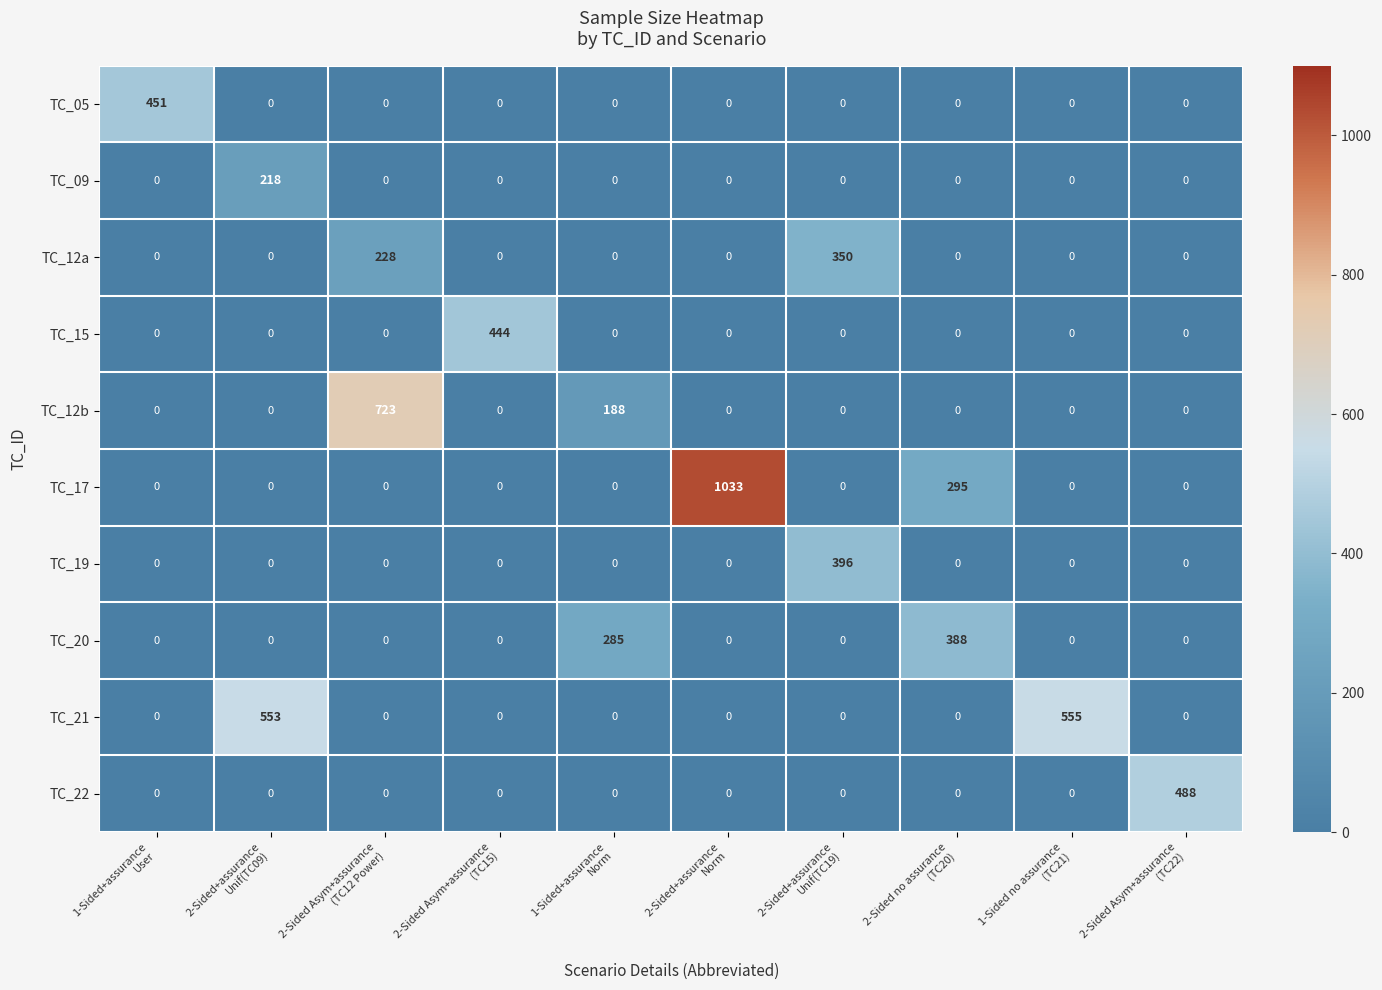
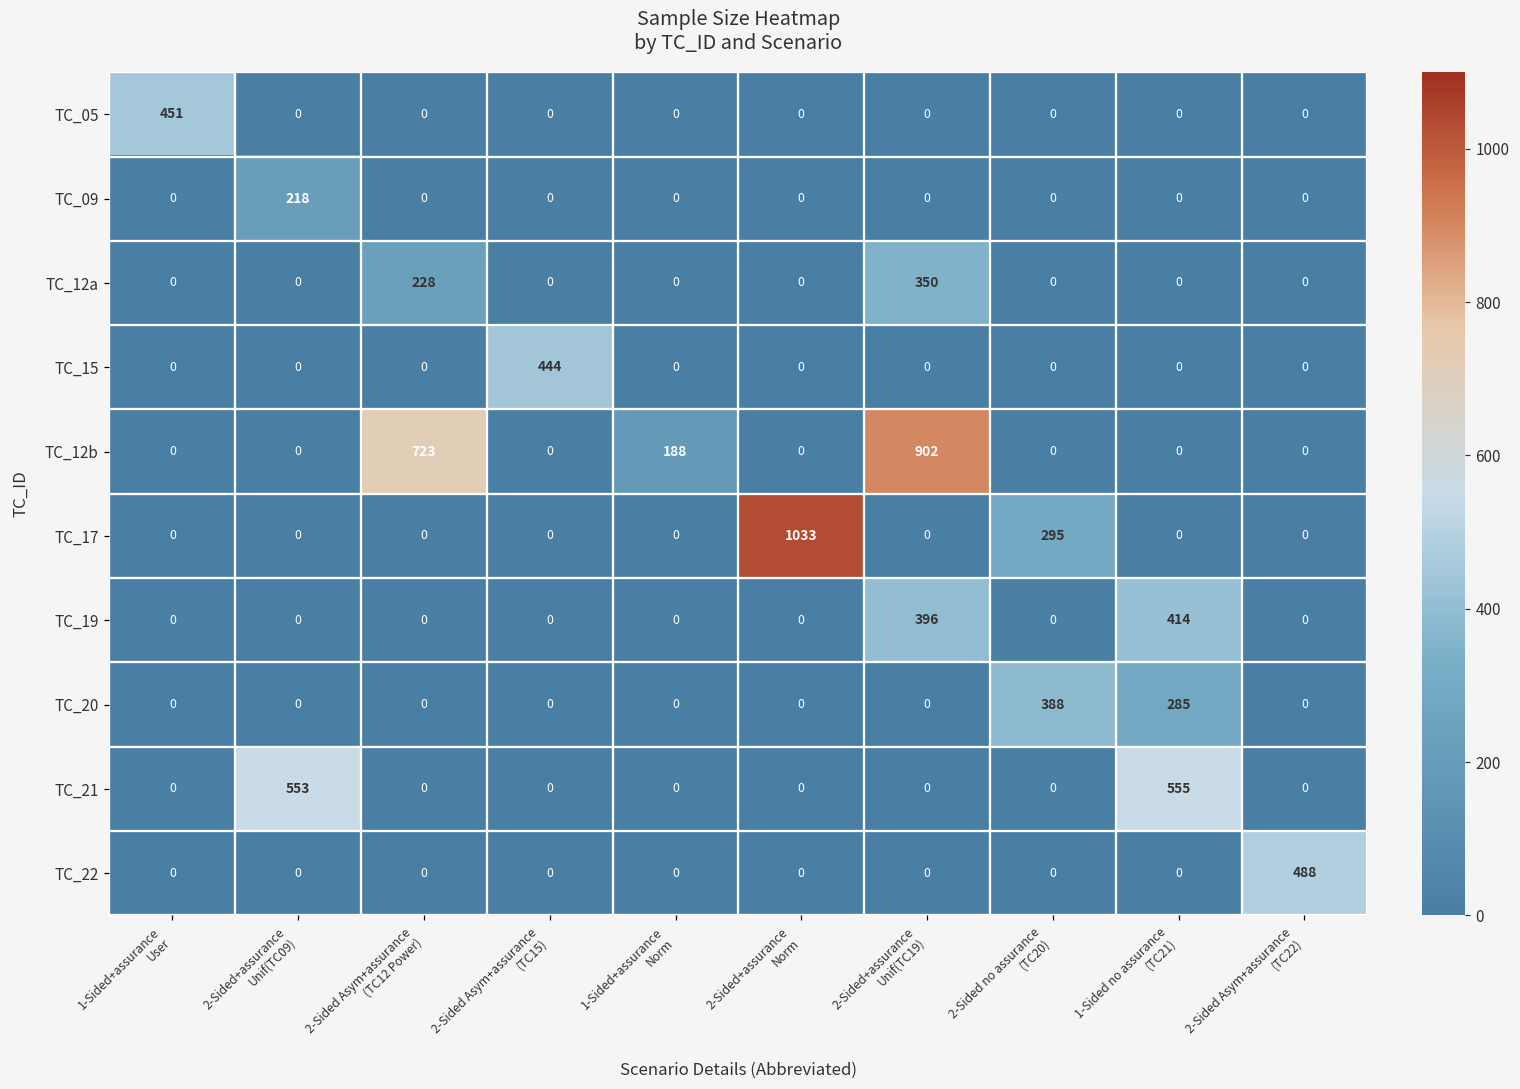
  {
    "TC_05": {
      "1-Sided+assurance User": 451,
      "2-Sided+assurance Unif(TC09)": 0,
      "2-Sided Asym+assurance (TC12 Power)": 0,
      "2-Sided Asym+assurance (TC15)": 0,
      "1-Sided+assurance Norm": 0,
      "2-Sided+assurance Norm": 0,
      "2-Sided+assurance Unif(TC19)": 0,
      "2-Sided no assurance (TC20)": 0,
      "1-Sided no assurance (TC21)": 0,
      "2-Sided Asym+assurance (TC22)": 0
    },
    "TC_09": {
      "1-Sided+assurance User": 0,
      "2-Sided+assurance Unif(TC09)": 218,
      "2-Sided Asym+assurance (TC12 Power)": 0,
      "2-Sided Asym+assurance (TC15)": 0,
      "1-Sided+assurance Norm": 0,
      "2-Sided+assurance Norm": 0,
      "2-Sided+assurance Unif(TC19)": 0,
      "2-Sided no assurance (TC20)": 0,
      "1-Sided no assurance (TC21)": 0,
      "2-Sided Asym+assurance (TC22)": 0
    },
    "TC_12a": {
      "1-Sided+assurance User": 0,
      "2-Sided+assurance Unif(TC09)": 0,
      "2-Sided Asym+assurance (TC12 Power)": 228,
      "2-Sided Asym+assurance (TC15)": 0,
      "1-Sided+assurance Norm": 0,
      "2-Sided+assurance Norm": 0,
      "2-Sided+assurance Unif(TC19)": 350,
      "2-Sided no assurance (TC20)": 0,
      "1-Sided no assurance (TC21)": 0,
      "2-Sided Asym+assurance (TC22)": 0
    },
    "TC_15": {
      "1-Sided+assurance User": 0,
      "2-Sided+assurance Unif(TC09)": 0,
      "2-Sided Asym+assurance (TC12 Power)": 0,
      "2-Sided Asym+assurance (TC15)": 444,
      "1-Sided+assurance Norm": 0,
      "2-Sided+assurance Norm": 0,
      "2-Sided+assurance Unif(TC19)": 0,
      "2-Sided no assurance (TC20)": 0,
      "1-Sided no assurance (TC21)": 0,
      "2-Sided Asym+assurance (TC22)": 0
    },
    "TC_12b": {
      "1-Sided+assurance User": 0,
      "2-Sided+assurance Unif(TC09)": 0,
      "2-Sided Asym+assurance (TC12 Power)": 723,
      "2-Sided Asym+assurance (TC15)": 0,
      "1-Sided+assurance Norm": 188,
      "2-Sided+assurance Norm": 0,
-     "2-Sided+assurance Unif(TC19)": 0,
+     "2-Sided+assurance Unif(TC19)": 902,
      "2-Sided no assurance (TC20)": 0,
      "1-Sided no assurance (TC21)": 0,
      "2-Sided Asym+assurance (TC22)": 0
    },
    "TC_17": {
      "1-Sided+assurance User": 0,
      "2-Sided+assurance Unif(TC09)": 0,
      "2-Sided Asym+assurance (TC12 Power)": 0,
      "2-Sided Asym+assurance (TC15)": 0,
      "1-Sided+assurance Norm": 0,
      "2-Sided+assurance Norm": 1033,
      "2-Sided+assurance Unif(TC19)": 0,
      "2-Sided no assurance (TC20)": 295,
      "1-Sided no assurance (TC21)": 0,
      "2-Sided Asym+assurance (TC22)": 0
    },
    "TC_19": {
      "1-Sided+assurance User": 0,
      "2-Sided+assurance Unif(TC09)": 0,
      "2-Sided Asym+assurance (TC12 Power)": 0,
      "2-Sided Asym+assurance (TC15)": 0,
      "1-Sided+assurance Norm": 0,
      "2-Sided+assurance Norm": 0,
      "2-Sided+assurance Unif(TC19)": 396,
      "2-Sided no assurance (TC20)": 0,
-     "1-Sided no assurance (TC21)": 0,
+     "1-Sided no assurance (TC21)": 414,
      "2-Sided Asym+assurance (TC22)": 0
    },
    "TC_20": {
      "1-Sided+assurance User": 0,
      "2-Sided+assurance Unif(TC09)": 0,
      "2-Sided Asym+assurance (TC12 Power)": 0,
      "2-Sided Asym+assurance (TC15)": 0,
-     "1-Sided+assurance Norm": 285,
+     "1-Sided+assurance Norm": 0,
      "2-Sided+assurance Norm": 0,
      "2-Sided+assurance Unif(TC19)": 0,
      "2-Sided no assurance (TC20)": 388,
-     "1-Sided no assurance (TC21)": 0,
+     "1-Sided no assurance (TC21)": 285,
      "2-Sided Asym+assurance (TC22)": 0
    },
    "TC_21": {
      "1-Sided+assurance User": 0,
      "2-Sided+assurance Unif(TC09)": 553,
      "2-Sided Asym+assurance (TC12 Power)": 0,
      "2-Sided Asym+assurance (TC15)": 0,
      "1-Sided+assurance Norm": 0,
      "2-Sided+assurance Norm": 0,
      "2-Sided+assurance Unif(TC19)": 0,
      "2-Sided no assurance (TC20)": 0,
      "1-Sided no assurance (TC21)": 555,
      "2-Sided Asym+assurance (TC22)": 0
    },
    "TC_22": {
      "1-Sided+assurance User": 0,
      "2-Sided+assurance Unif(TC09)": 0,
      "2-Sided Asym+assurance (TC12 Power)": 0,
      "2-Sided Asym+assurance (TC15)": 0,
      "1-Sided+assurance Norm": 0,
      "2-Sided+assurance Norm": 0,
      "2-Sided+assurance Unif(TC19)": 0,
      "2-Sided no assurance (TC20)": 0,
      "1-Sided no assurance (TC21)": 0,
      "2-Sided Asym+assurance (TC22)": 488
    }
  }
